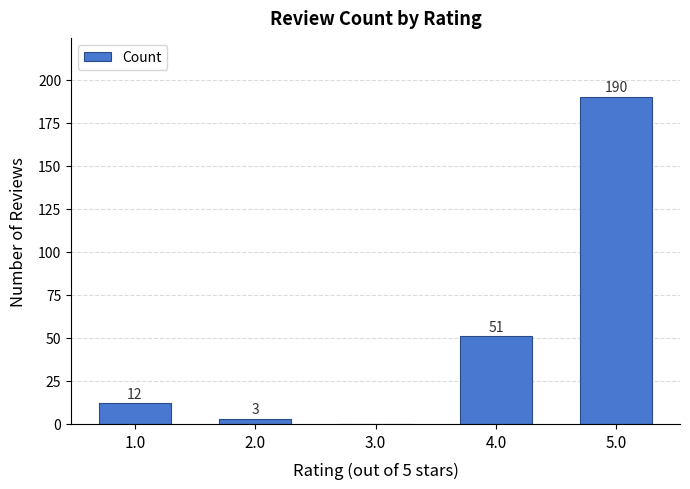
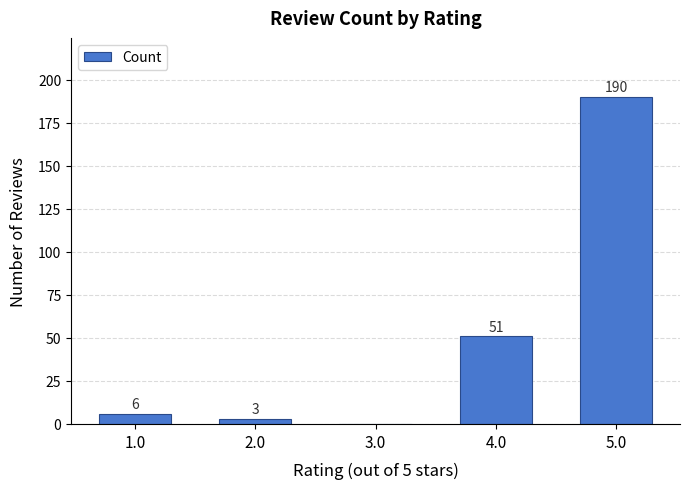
  {
-   "1.0": 12,
+   "1.0": 6,
    "2.0": 3,
    "4.0": 51,
    "5.0": 190
  }
